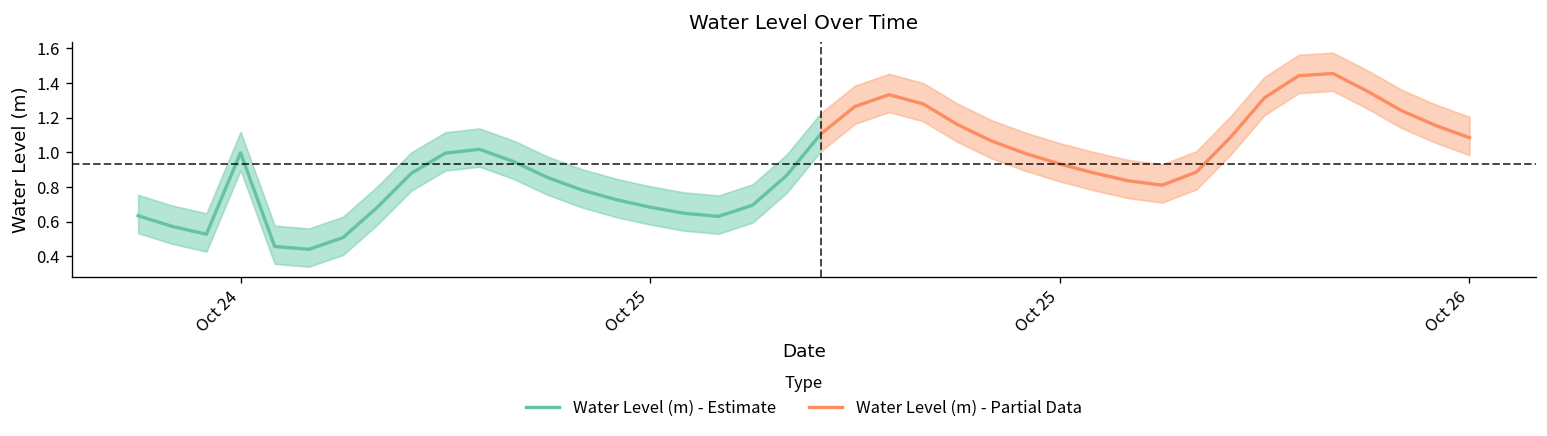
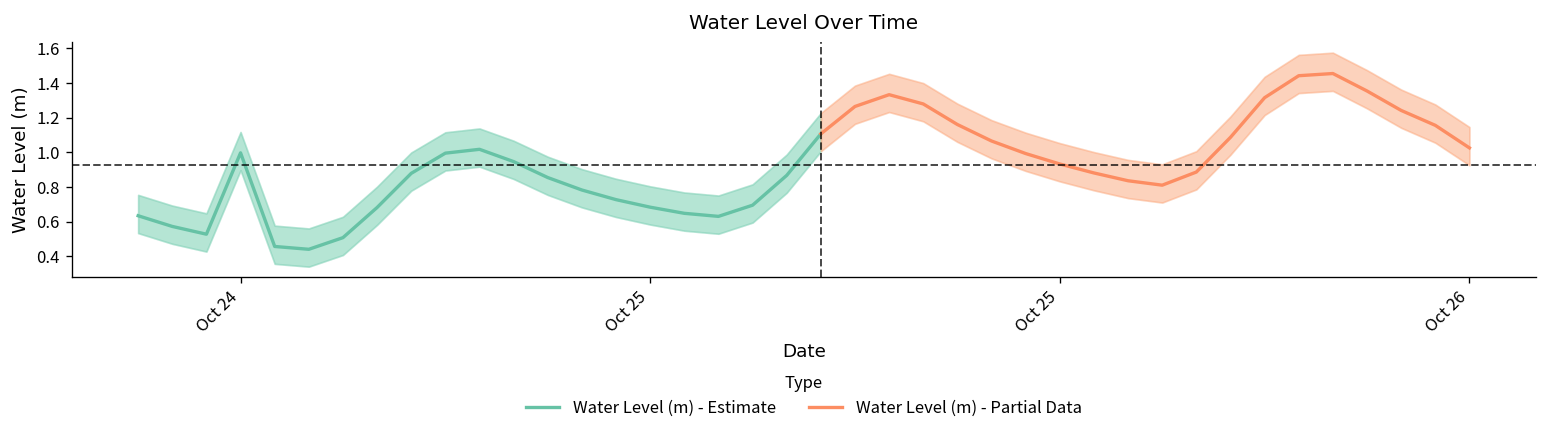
  {
    "Water Level (m) - Estimate": {
      "Oct 24": 1.00,
      "Oct 25": 0.68
    },
    "Water Level (m) - Partial Data": {
      "Oct 25": 0.93,
-     "Oct 26": 1.08
+     "Oct 26": 1.03
    }
  }
